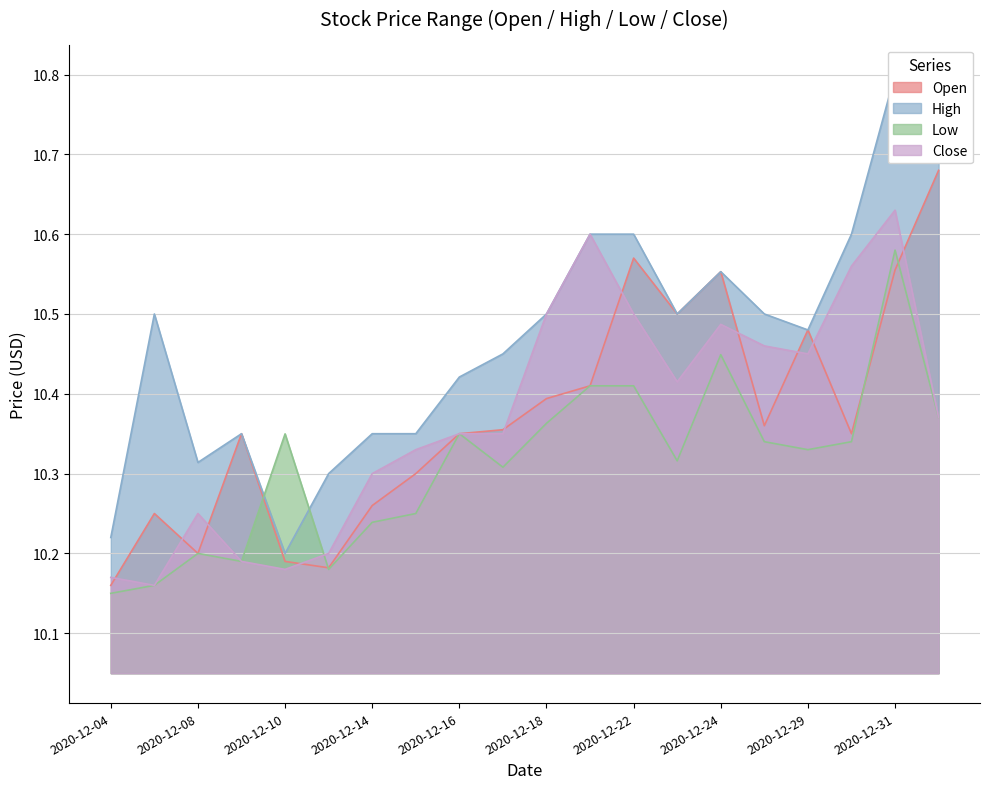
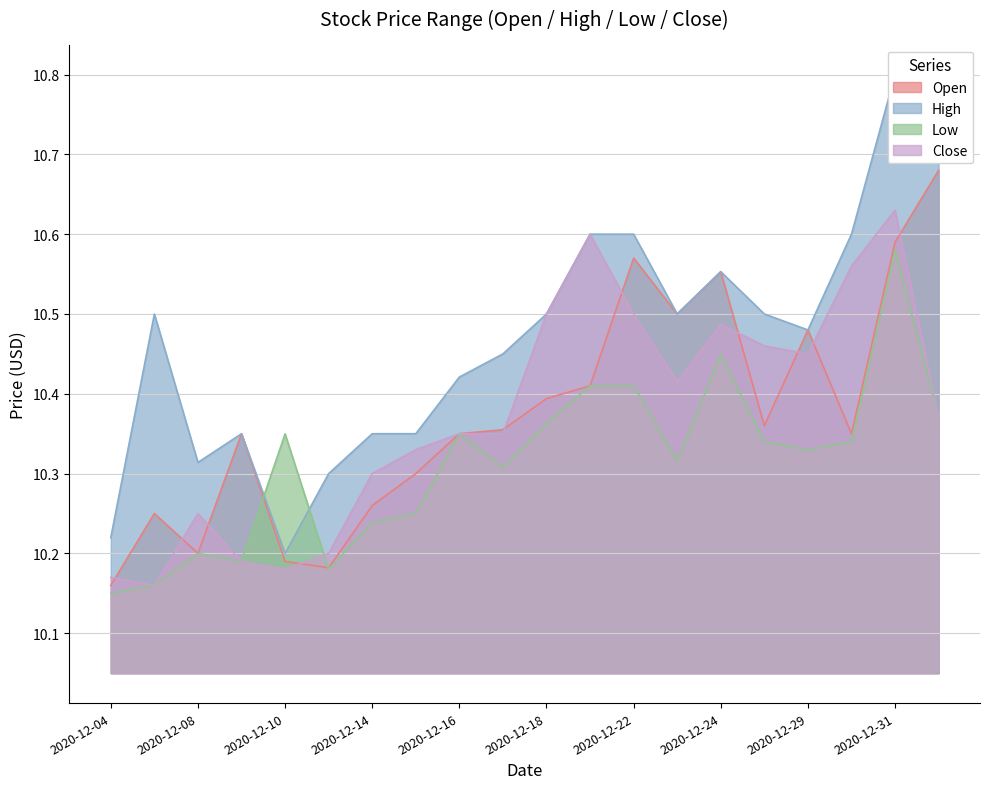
  {
    "Open": {
      "2020-12-04": 10.16,
      "2020-12-10": 10.19,
      "2020-12-14": 10.26,
      "2020-12-18": 10.39,
      "2020-12-22": 10.57,
-     "2020-12-31": 10.56
+     "2020-12-31": 10.59
    },
    "High": {
      "2020-12-04": 10.22,
      "2020-12-08": 10.31,
      "2020-12-10": 10.20,
      "2020-12-14": 10.35,
      "2020-12-16": 10.42,
      "2020-12-22": 10.60
    },
    "Low": {
      "2020-12-04": 10.15,
      "2020-12-10": 10.35,
      "2020-12-14": 10.24,
      "2020-12-18": 10.36,
      "2020-12-22": 10.41,
      "2020-12-24": 10.45,
      "2020-12-29": 10.33,
      "2020-12-31": 10.58
    },
    "Close": {
      "2020-12-04": 10.17,
      "2020-12-08": 10.25,
      "2020-12-10": 10.18,
      "2020-12-14": 10.30,
      "2020-12-22": 10.50,
      "2020-12-24": 10.49,
      "2020-12-29": 10.45,
      "2020-12-31": 10.63
    }
  }
